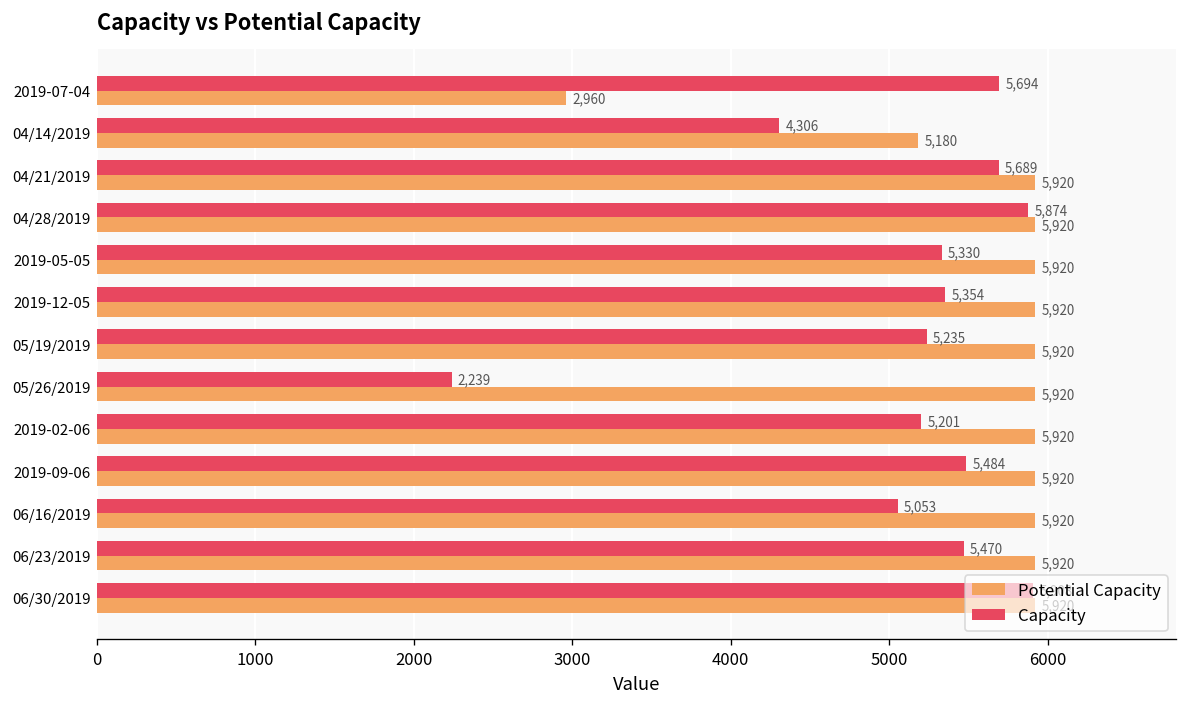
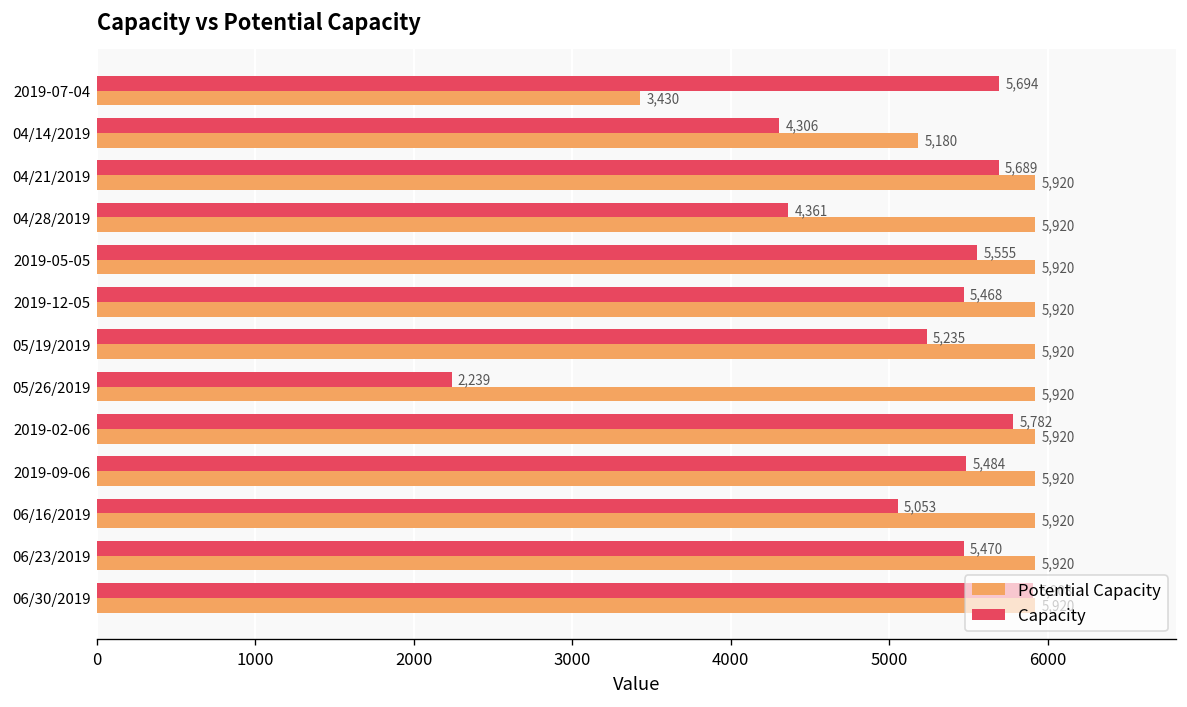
  {
    "Potential Capacity": {
-     "2019-07-04": "2,960",
+     "2019-07-04": "3,430",
      "04/14/2019": "5,180",
      "04/21/2019": "5,920",
      "04/28/2019": "5,920",
      "2019-05-05": "5,920",
      "2019-12-05": "5,920",
      "05/19/2019": "5,920",
      "05/26/2019": "5,920",
      "2019-02-06": "5,920",
      "2019-09-06": "5,920",
      "06/16/2019": "5,920",
      "06/23/2019": "5,920"
    },
    "Capacity": {
      "2019-07-04": "5,694",
      "04/14/2019": "4,306",
      "04/21/2019": "5,689",
-     "04/28/2019": "5,874",
-     "2019-05-05": "5,330",
-     "2019-12-05": "5,354",
+     "04/28/2019": "4,361",
+     "2019-05-05": "5,555",
+     "2019-12-05": "5,468",
      "05/19/2019": "5,235",
      "05/26/2019": "2,239",
-     "2019-02-06": "5,201",
+     "2019-02-06": "5,782",
      "2019-09-06": "5,484",
      "06/16/2019": "5,053",
      "06/23/2019": "5,470"
    }
  }
